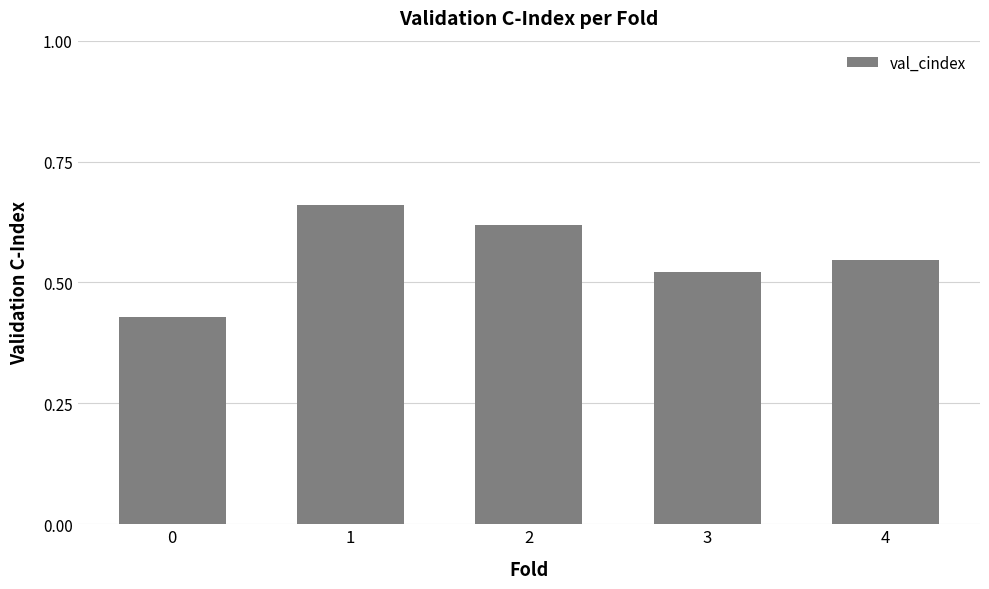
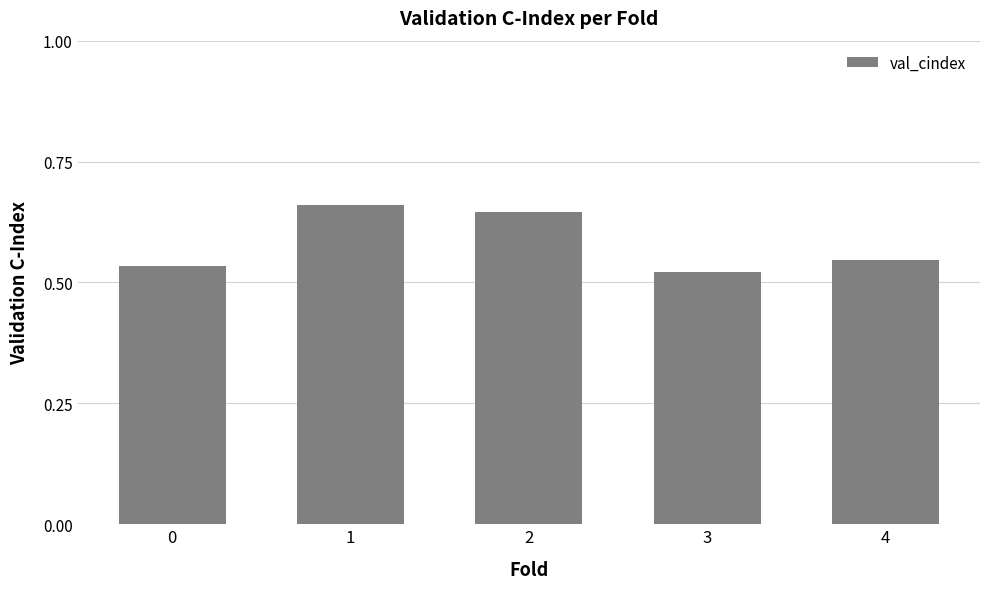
  {
-   "0": 0.43,
+   "0": 0.53,
    "1": 0.66,
-   "2": 0.62,
+   "2": 0.64,
    "3": 0.52,
    "4": 0.55
  }
